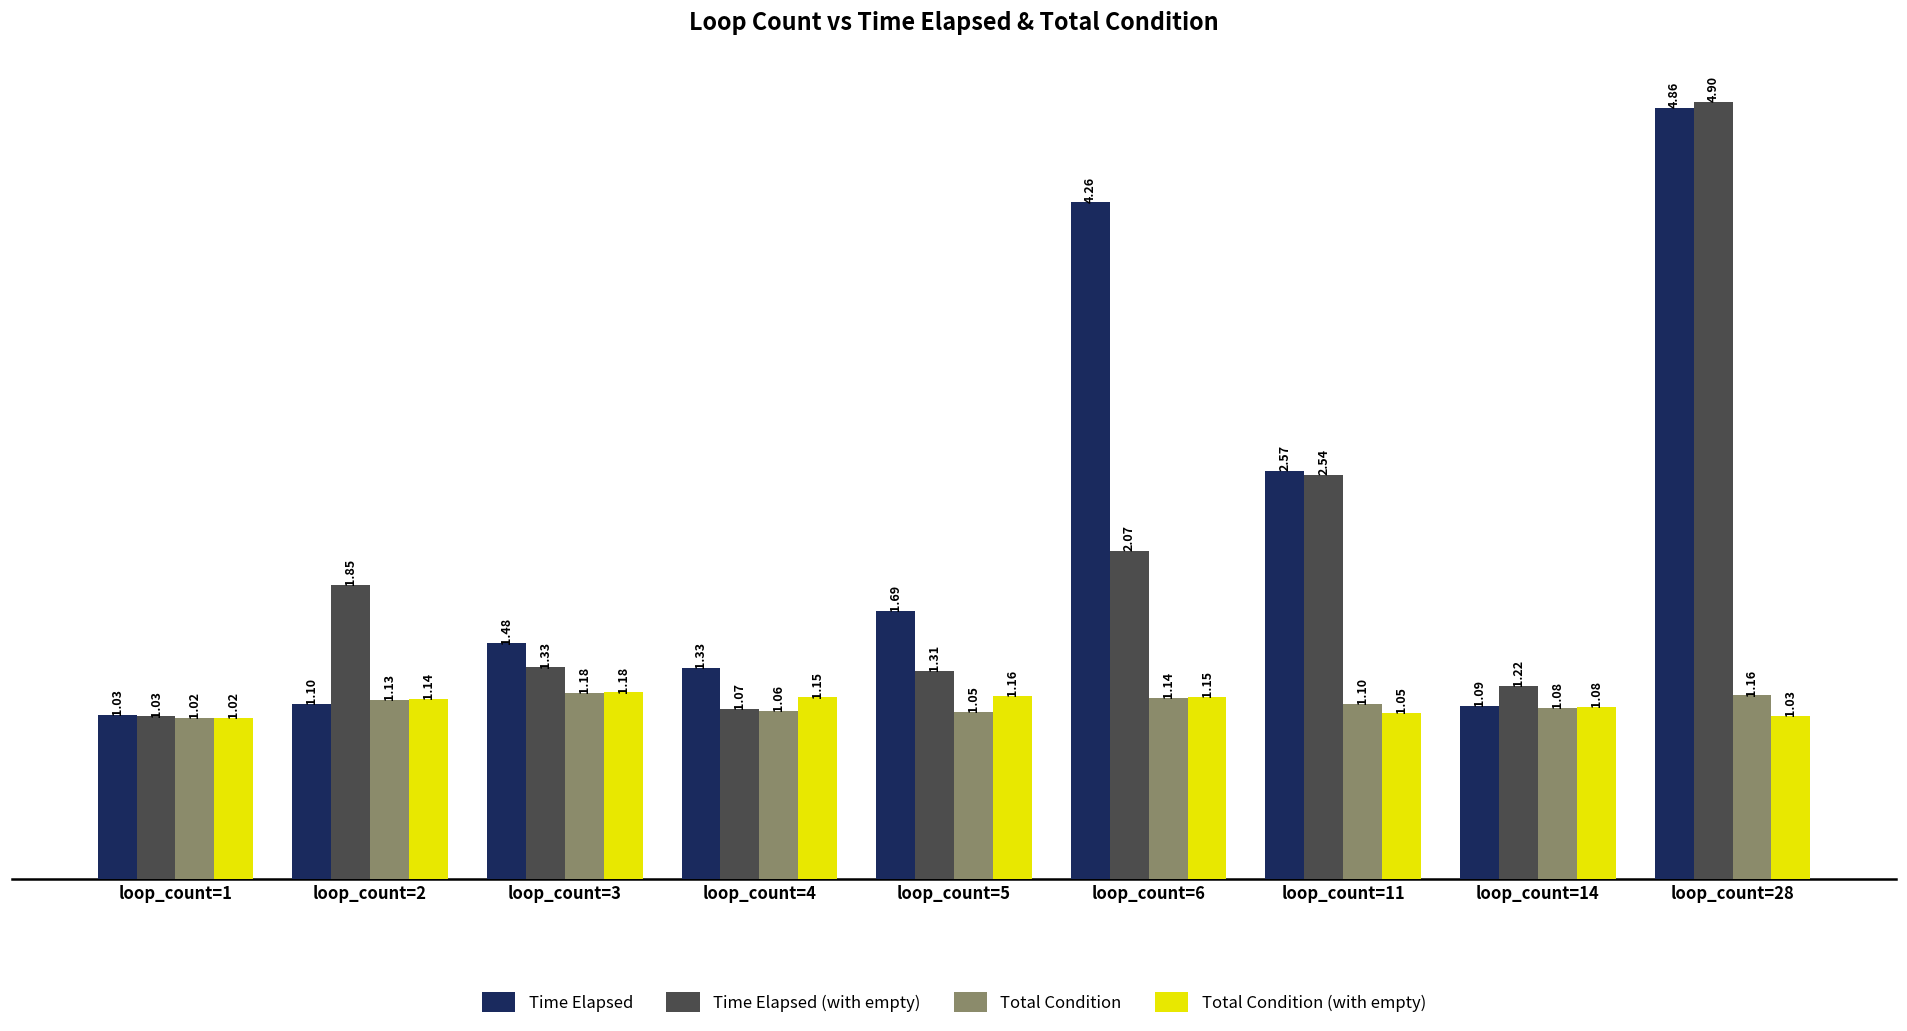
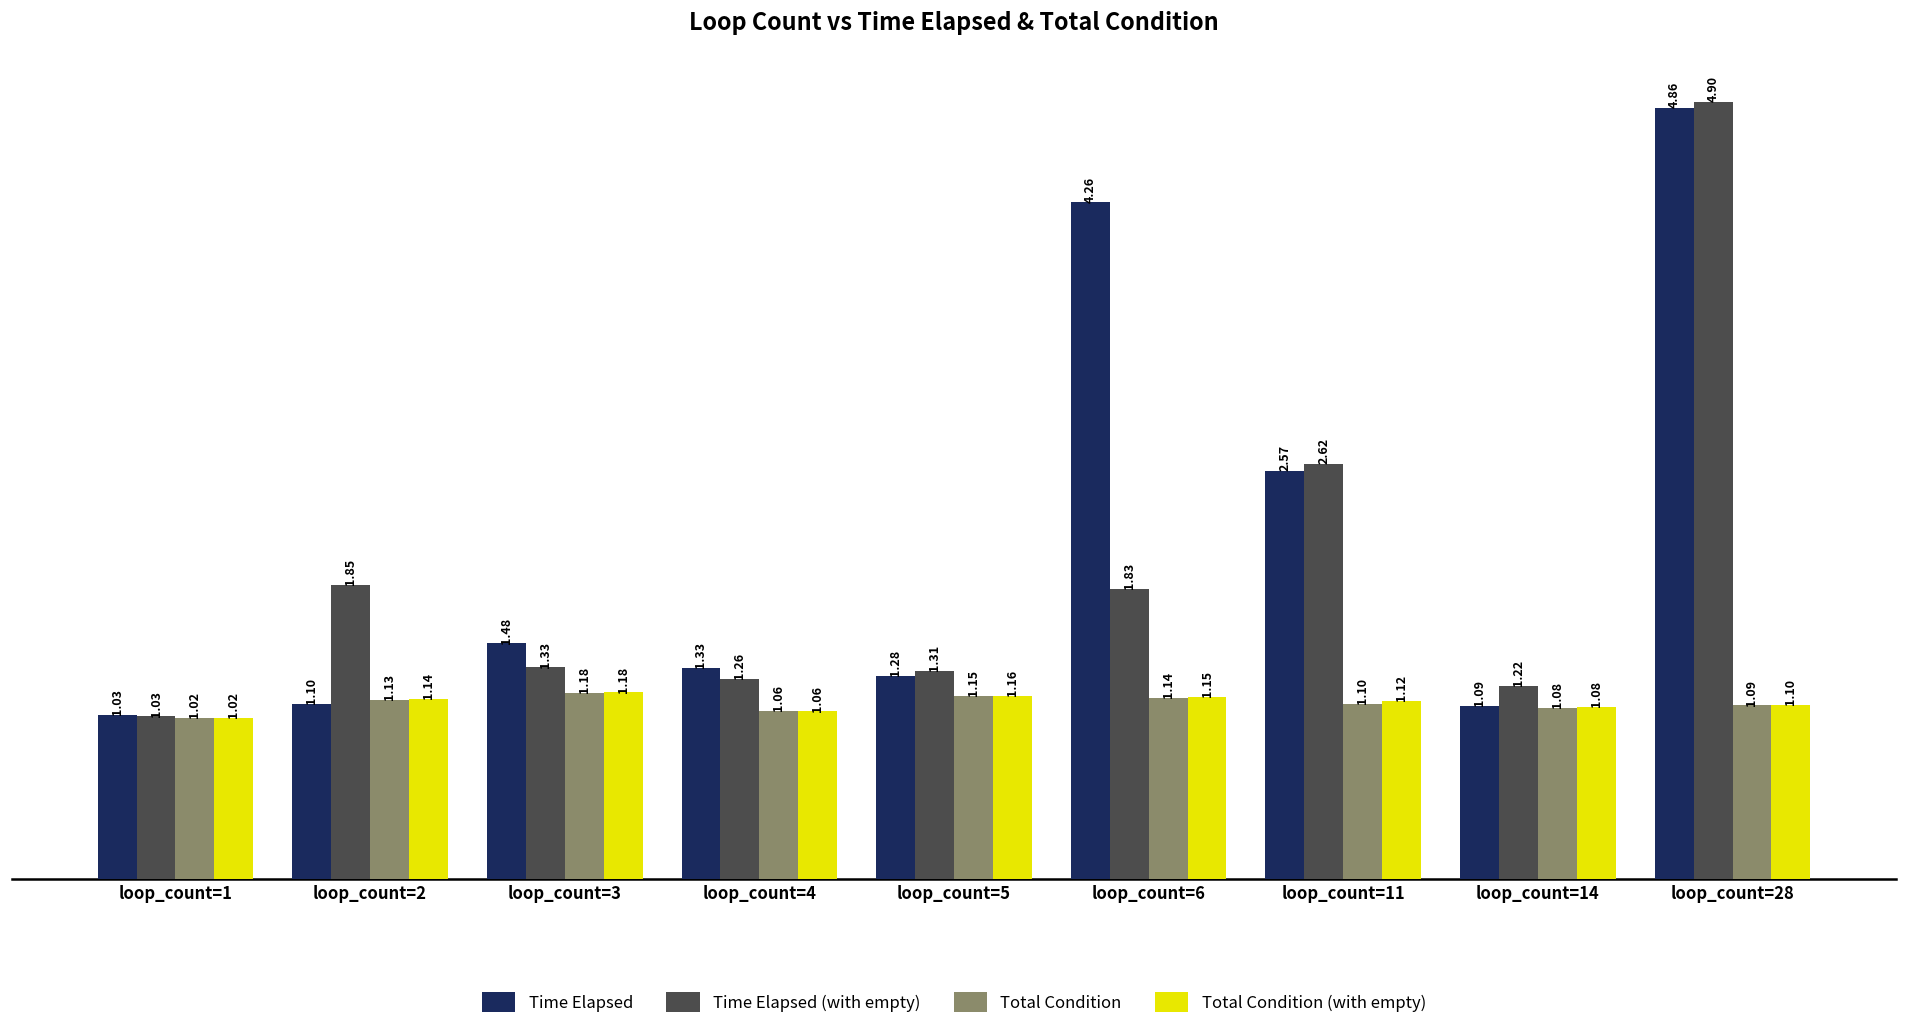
  {
    "Time Elapsed": {
      "loop_count=1": 1.03,
      "loop_count=2": 1.10,
      "loop_count=3": 1.48,
      "loop_count=4": 1.33,
-     "loop_count=5": 1.69,
+     "loop_count=5": 1.28,
      "loop_count=6": 4.26,
      "loop_count=11": 2.57,
      "loop_count=14": 1.09,
      "loop_count=28": 4.86
    },
    "Time Elapsed (with empty)": {
      "loop_count=1": 1.03,
      "loop_count=2": 1.85,
      "loop_count=3": 1.33,
-     "loop_count=4": 1.07,
+     "loop_count=4": 1.26,
      "loop_count=5": 1.31,
-     "loop_count=6": 2.07,
-     "loop_count=11": 2.54,
+     "loop_count=6": 1.83,
+     "loop_count=11": 2.62,
      "loop_count=14": 1.22,
      "loop_count=28": 4.90
    },
    "Total Condition": {
      "loop_count=1": 1.02,
      "loop_count=2": 1.13,
      "loop_count=3": 1.18,
      "loop_count=4": 1.06,
-     "loop_count=5": 1.05,
+     "loop_count=5": 1.15,
      "loop_count=6": 1.14,
      "loop_count=11": 1.10,
      "loop_count=14": 1.08,
-     "loop_count=28": 1.16
+     "loop_count=28": 1.09
    },
    "Total Condition (with empty)": {
      "loop_count=1": 1.02,
      "loop_count=2": 1.14,
      "loop_count=3": 1.18,
-     "loop_count=4": 1.15,
+     "loop_count=4": 1.06,
      "loop_count=5": 1.16,
      "loop_count=6": 1.15,
-     "loop_count=11": 1.05,
+     "loop_count=11": 1.12,
      "loop_count=14": 1.08,
-     "loop_count=28": 1.03
+     "loop_count=28": 1.10
    }
  }
